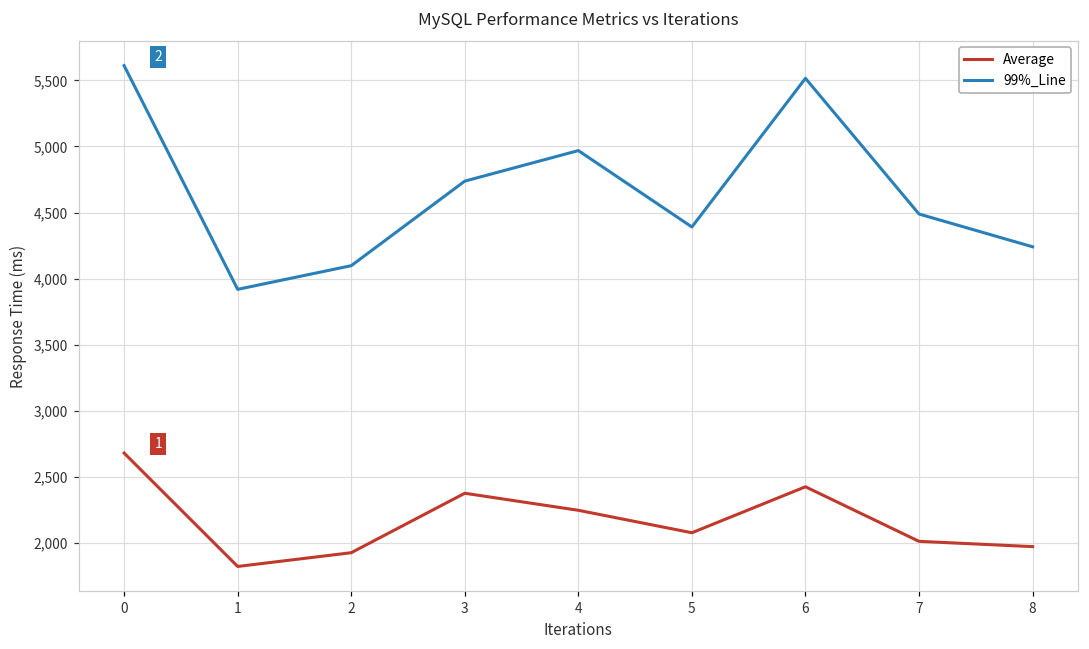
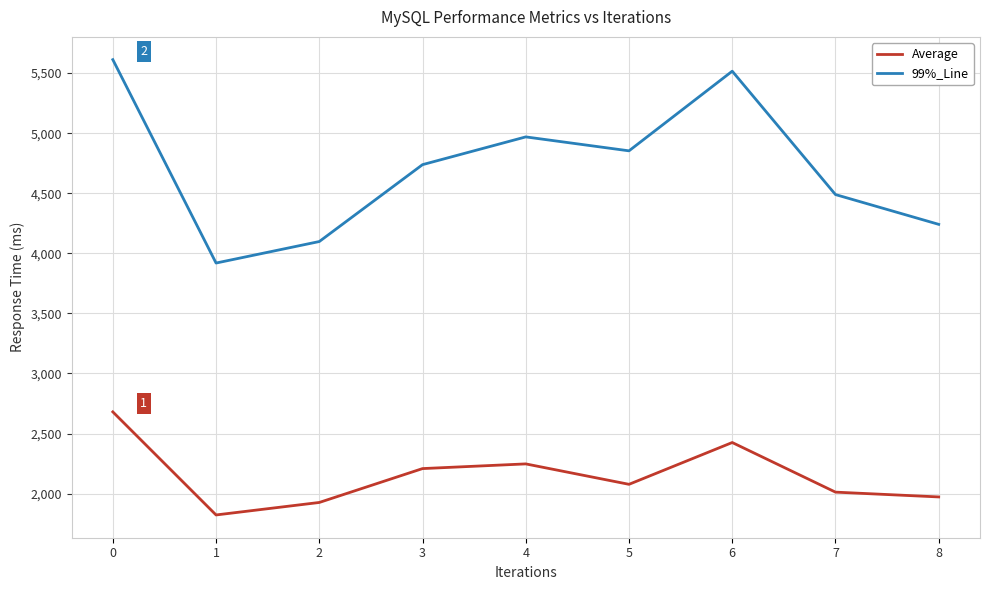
  {
    "Average": {
      "0": "2,680",
      "1": "1,820",
      "2": "1,930",
-     "3": "2,380",
+     "3": "2,210",
      "4": "2,250",
      "5": "2,080",
      "6": "2,430",
      "7": "2,010",
      "8": "1,970"
    },
    "99%_Line": {
      "0": "5,610",
      "1": "3,920",
      "2": "4,100",
      "3": "4,740",
      "4": "4,970",
-     "5": "4,390",
+     "5": "4,850",
      "6": "5,520",
      "7": "4,490",
      "8": "4,240"
    }
  }
